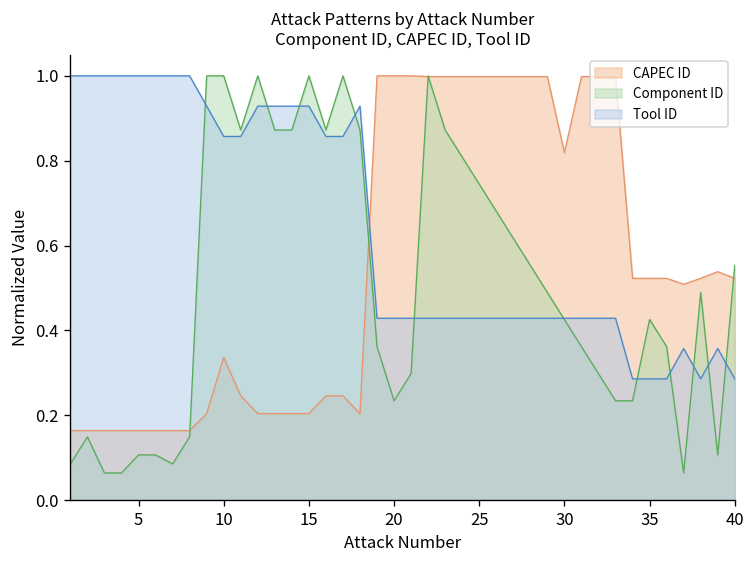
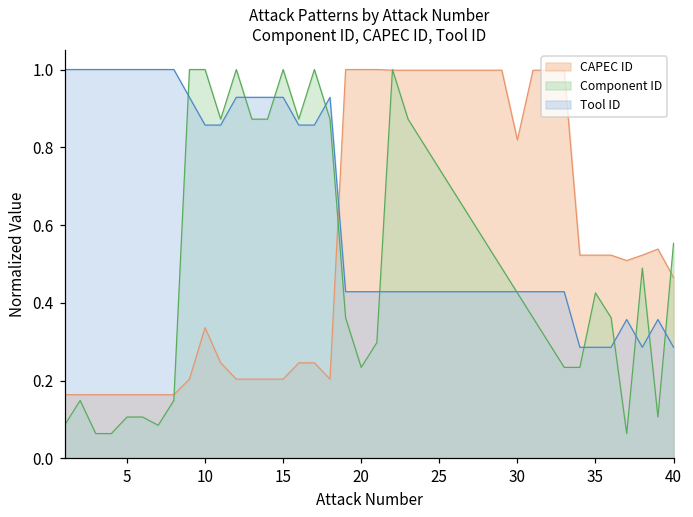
  {
    "CAPEC ID": {
      "5": 0.16,
      "10": 0.34,
      "15": 0.20,
      "20": 1.00,
      "25": 1.00,
      "30": 0.82,
      "35": 0.52,
-     "40": 0.52
+     "40": 0.47
    }
  }
